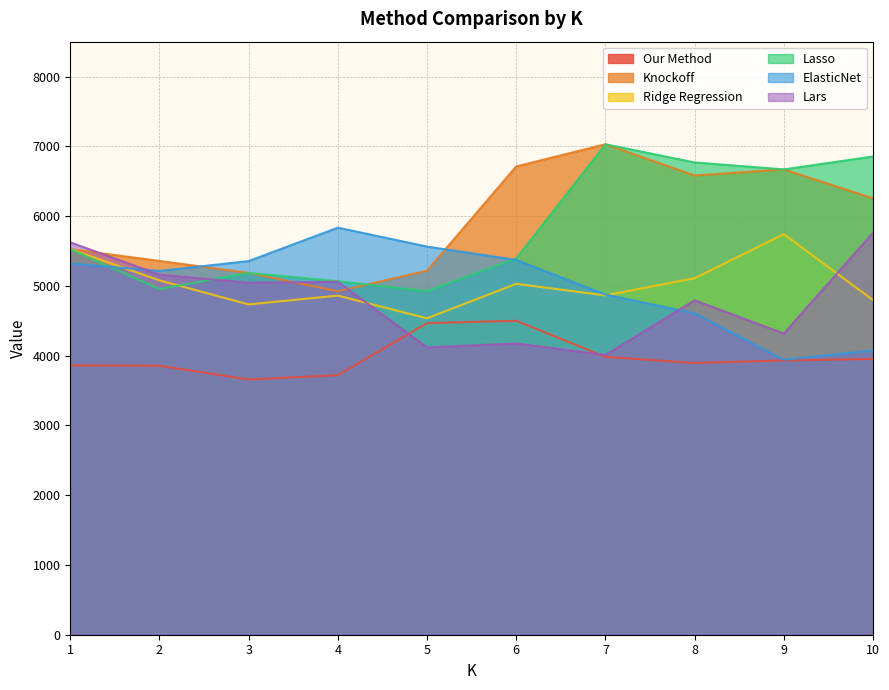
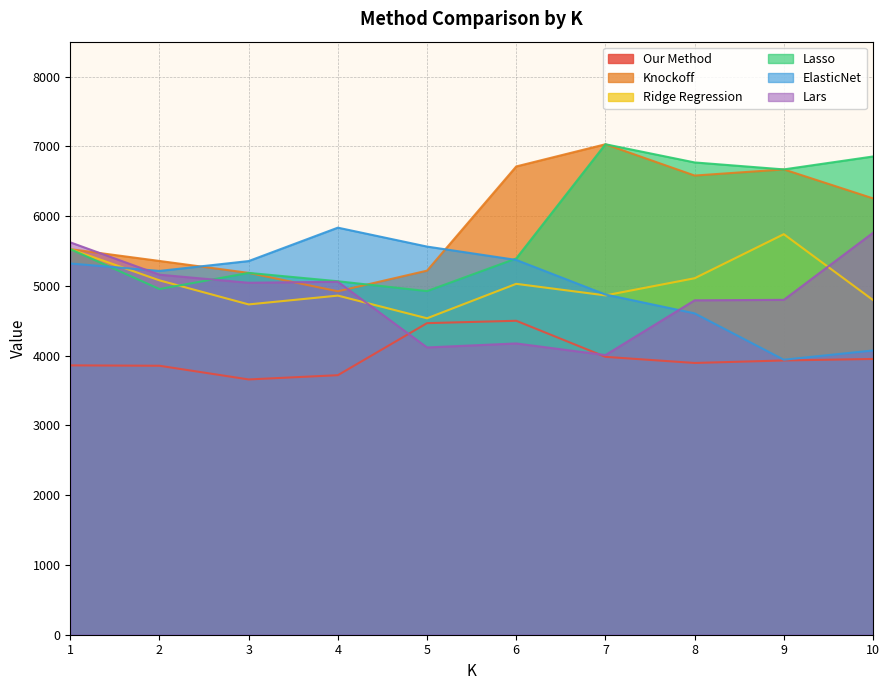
  {
    "Ridge Regression": {
      "2": 5100,
      "3": 4700,
      "4": 4900,
      "5": 4500,
      "6": 5000,
      "8": 5100,
      "9": 5700,
      "10": 4800
    },
    "Lasso": {
      "2": 5000,
      "5": 4900,
      "8": 6800,
      "10": 6900
    },
    "ElasticNet": {
      "1": 5300,
      "2": 5200,
      "3": 5400,
      "4": 5800,
      "5": 5600,
      "8": 4600,
      "10": 4100
    },
    "Lars": {
      "1": 5600,
      "2": 5200,
      "3": 5000,
      "5": 4100,
      "6": 4200,
      "8": 4800,
-     "9": 4300,
+     "9": 4800,
      "10": 5800
    }
  }
